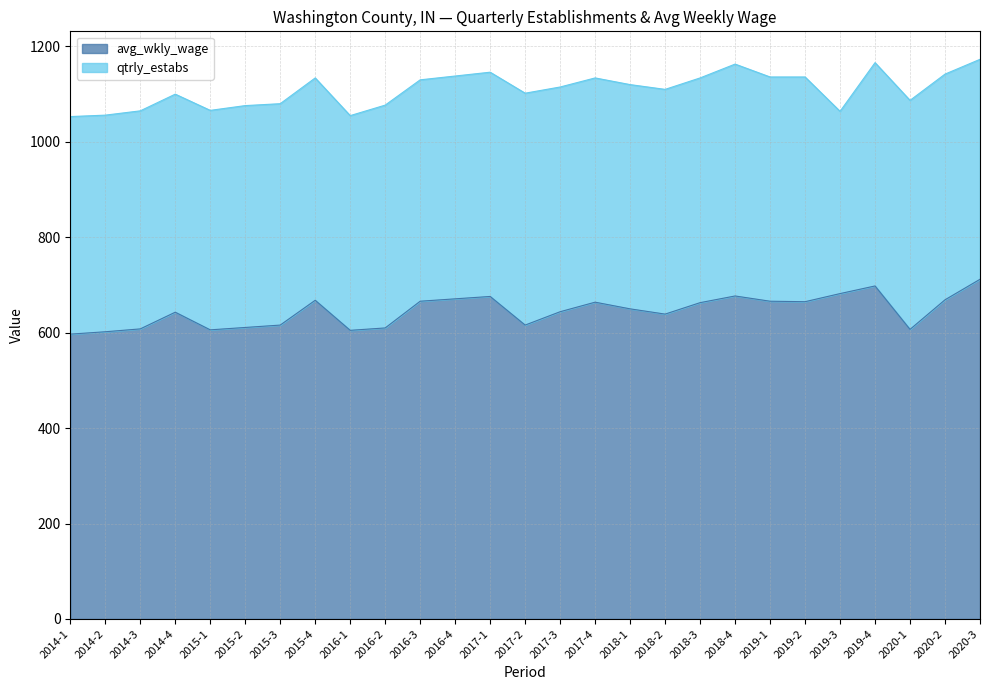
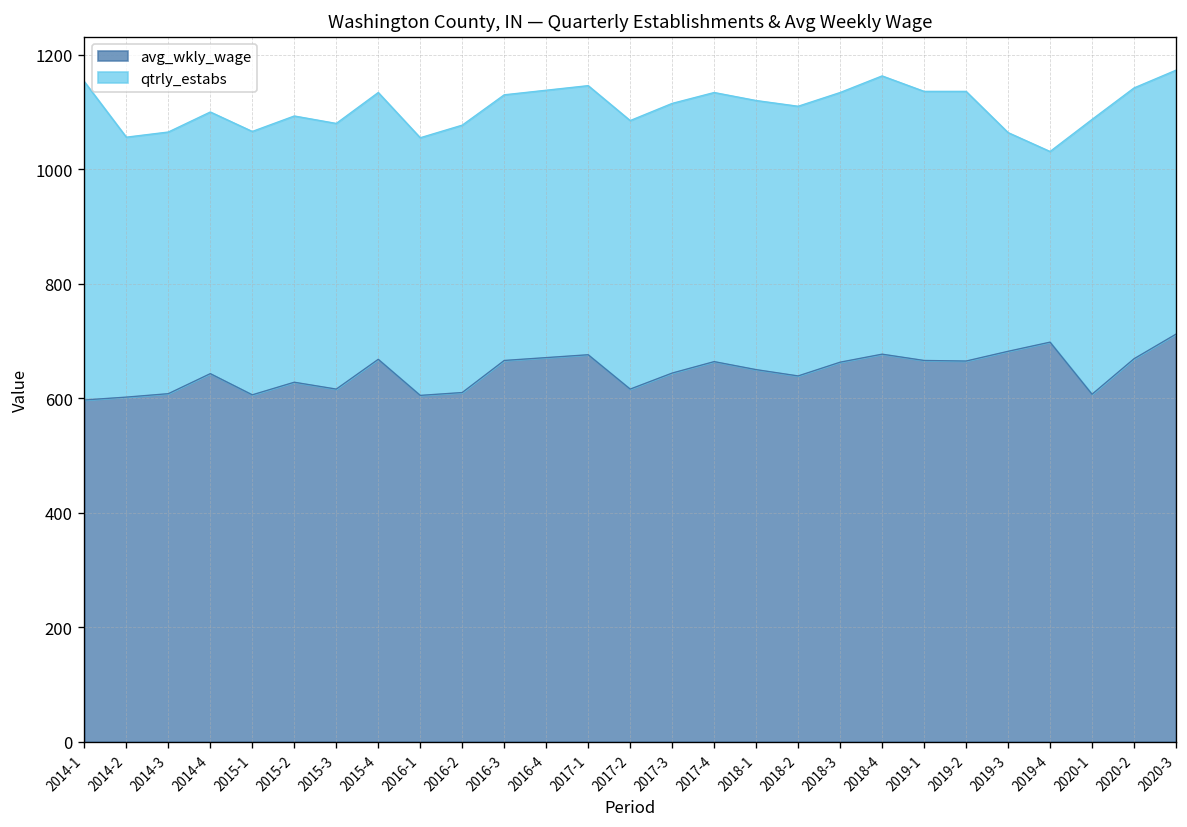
  {
    "avg_wkly_wage": {
      "2014-1": 600,
      "2014-2": 600,
      "2014-3": 610,
      "2014-4": 640,
      "2015-1": 610,
-     "2015-2": 610,
+     "2015-2": 630,
      "2015-3": 620,
      "2015-4": 670,
      "2016-1": 610,
      "2016-2": 610,
      "2016-3": 670,
      "2016-4": 670,
      "2017-1": 680,
      "2017-2": 620,
      "2017-3": 640,
      "2017-4": 660,
      "2018-1": 650,
      "2018-2": 640,
      "2018-3": 660,
      "2018-4": 680,
      "2019-1": 670,
      "2019-2": 670,
      "2019-3": 680,
      "2019-4": 700,
      "2020-1": 610,
      "2020-2": 670,
      "2020-3": 710
    },
    "qtrly_estabs": {
-     "2014-1": 460,
+     "2014-1": 560,
      "2014-2": 450,
      "2014-3": 460,
      "2014-4": 460,
      "2015-1": 460,
      "2015-2": 470,
      "2015-3": 460,
      "2015-4": 470,
      "2016-1": 450,
      "2016-2": 470,
      "2016-3": 460,
      "2016-4": 470,
      "2017-1": 470,
-     "2017-2": 490,
+     "2017-2": 470,
      "2017-3": 470,
      "2017-4": 470,
      "2018-1": 470,
      "2018-2": 470,
      "2018-3": 470,
      "2018-4": 490,
      "2019-1": 470,
      "2019-2": 470,
      "2019-3": 380,
-     "2019-4": 470,
+     "2019-4": 330,
      "2020-1": 480,
      "2020-2": 470,
      "2020-3": 460
    }
  }
